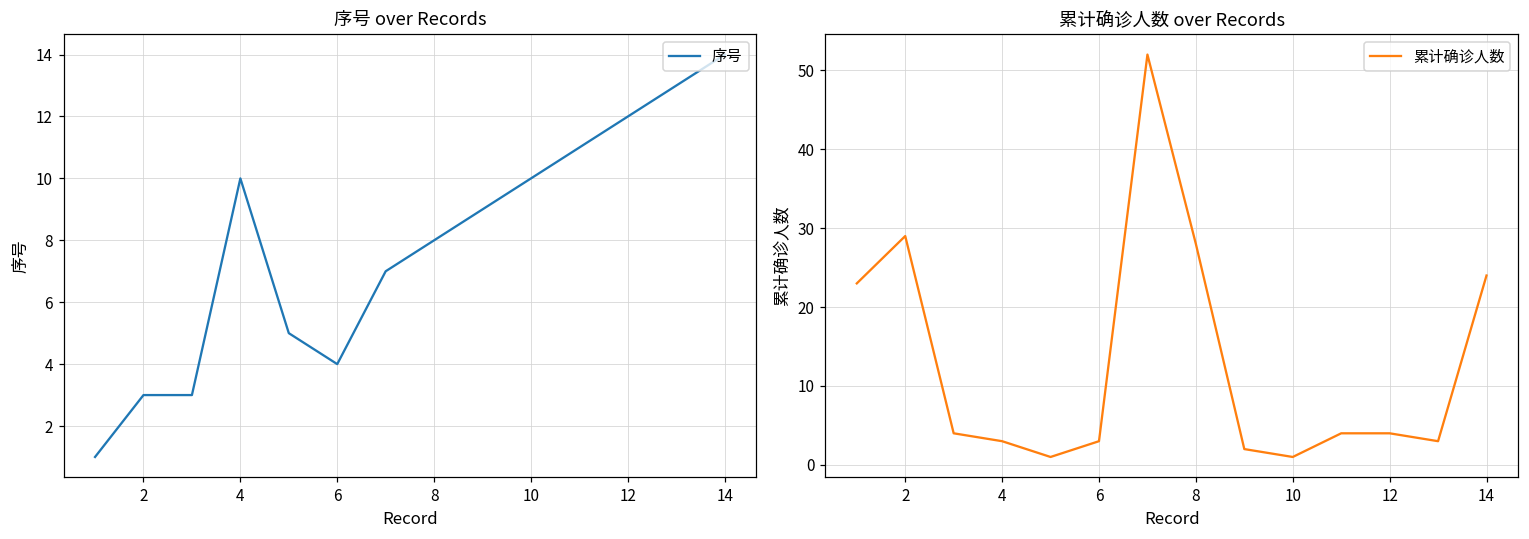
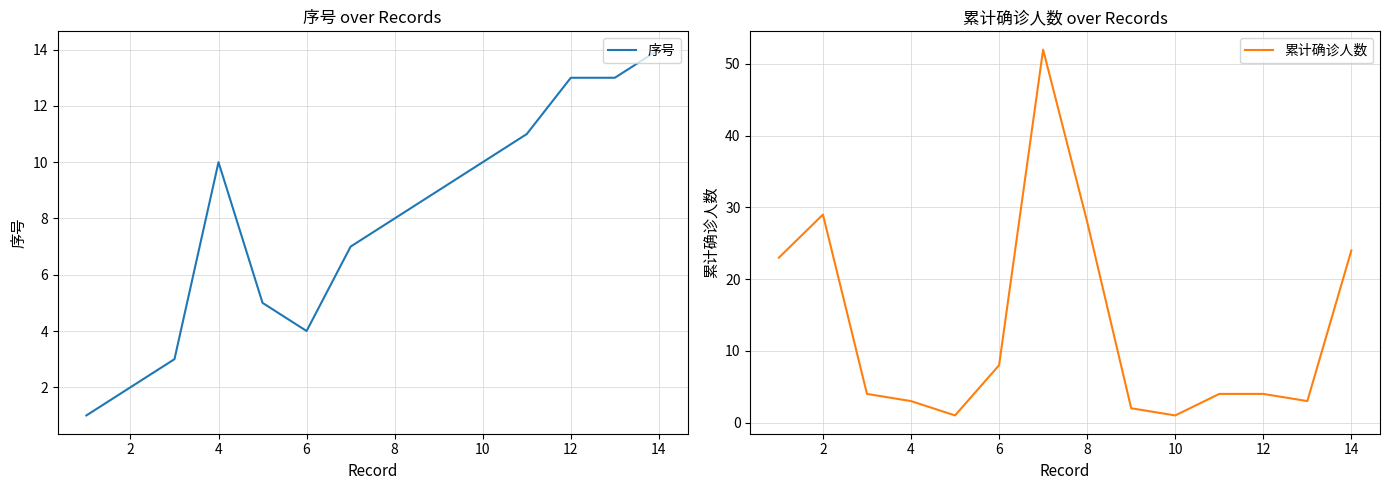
  {
    "序号 over Records": {
-     "2": 3,
+     "2": 2,
      "4": 10,
      "6": 4,
      "8": 8,
      "10": 10,
-     "12": 12
+     "12": 13
    },
    "累计确诊人数 over Records": {
      "2": 29,
      "4": 3,
-     "6": 3,
+     "6": 8,
      "8": 28,
      "10": 1,
      "12": 4,
      "14": 24
    }
  }
